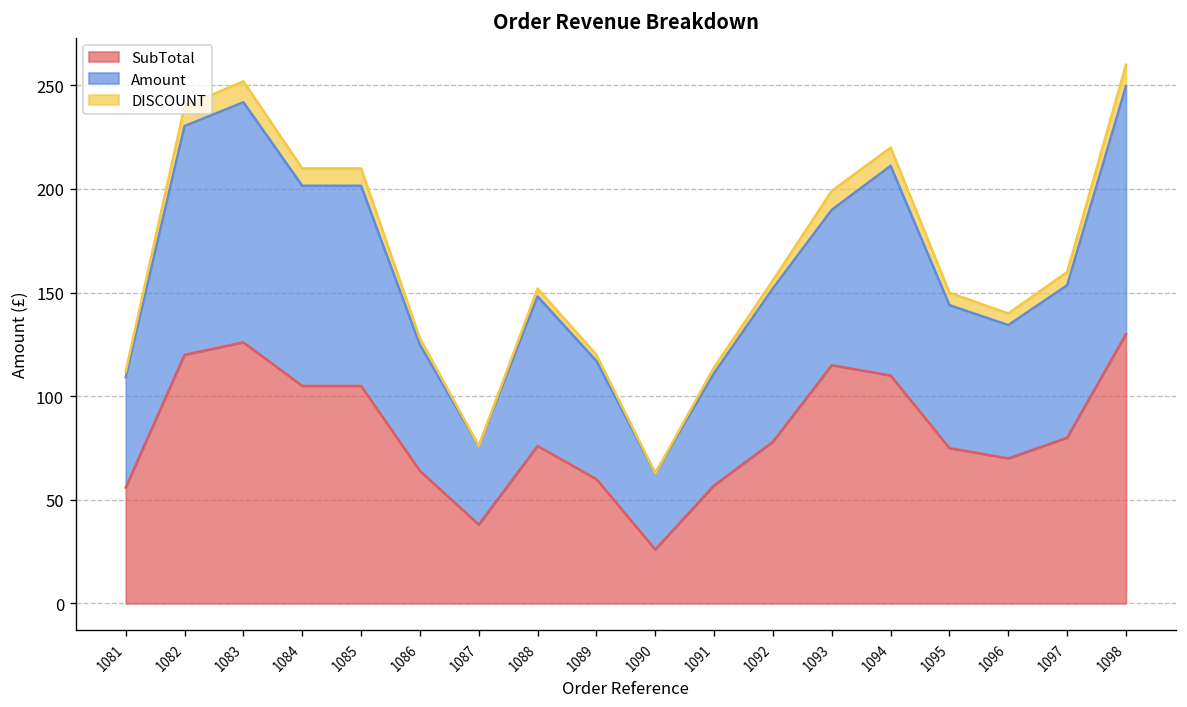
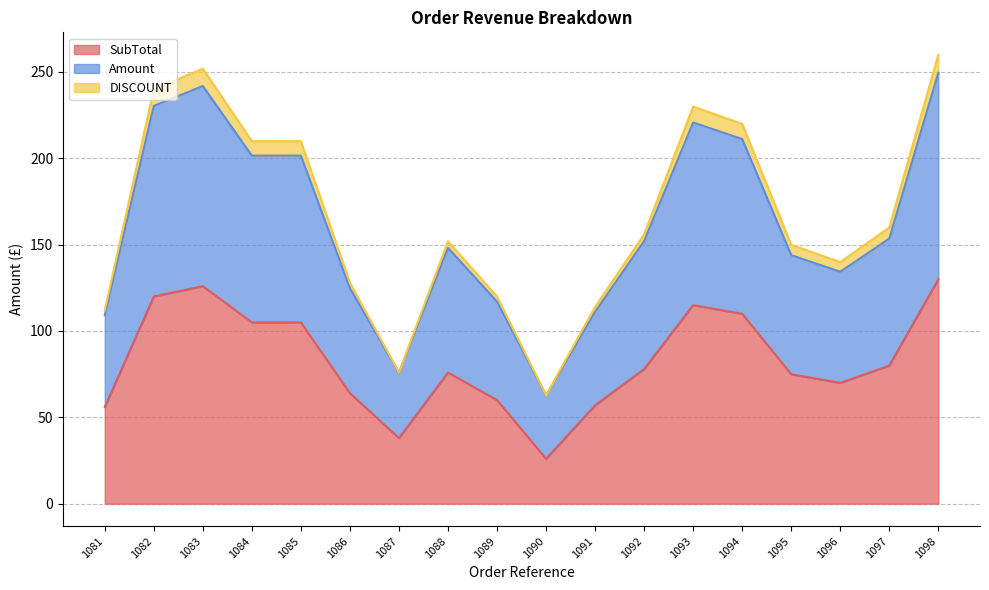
  {
    "SubTotal": {
      "1081": 56,
      "1082": 120,
      "1083": 126,
      "1084": 105,
      "1085": 105,
      "1086": 64,
      "1087": 38,
      "1088": 76,
      "1089": 60,
      "1090": 26,
      "1091": 57,
      "1092": 78,
      "1093": 115,
      "1094": 110,
      "1095": 75,
      "1096": 70,
      "1097": 80,
      "1098": 130
    },
    "Amount": {
      "1081": 53,
      "1082": 110,
      "1083": 116,
      "1084": 97,
      "1085": 97,
      "1086": 61,
      "1088": 72,
      "1089": 57,
      "1091": 54,
      "1092": 74,
-     "1093": 75,
+     "1093": 106,
      "1094": 101,
      "1095": 69,
      "1096": 64,
      "1097": 74,
      "1098": 120
    },
    "DISCOUNT": {
      "1081": 3,
      "1083": 10,
      "1084": 8,
      "1085": 8,
      "1086": 3,
      "1088": 4,
      "1089": 3,
      "1091": 3,
      "1092": 4,
      "1093": 9,
      "1094": 9,
      "1095": 6,
      "1096": 6,
      "1097": 6,
      "1098": 10
    }
  }
